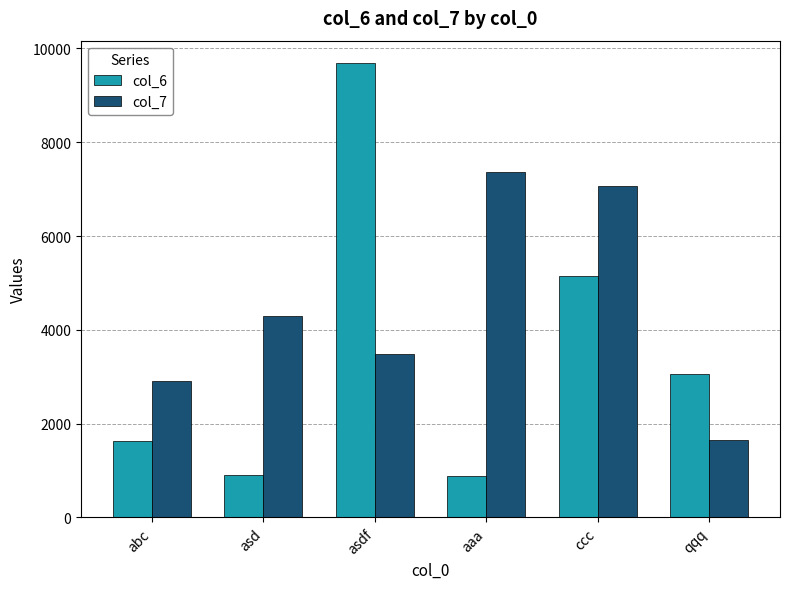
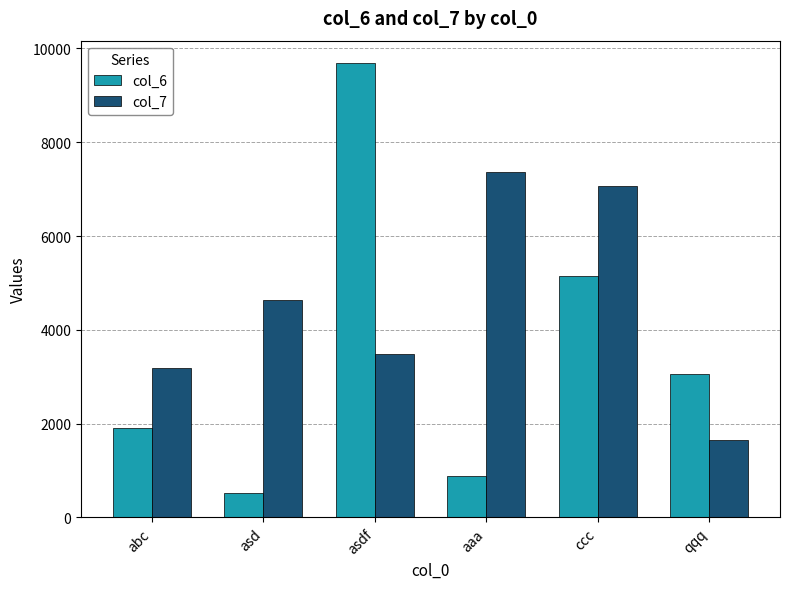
  {
    "col_6": {
-     "abc": 1600,
-     "asd": 900,
+     "abc": 1900,
+     "asd": 500,
      "asdf": 9700,
      "aaa": 900,
      "ccc": 5200,
      "qqq": 3100
    },
    "col_7": {
-     "abc": 2900,
-     "asd": 4300,
+     "abc": 3200,
+     "asd": 4600,
      "asdf": 3500,
      "aaa": 7400,
      "ccc": 7100,
      "qqq": 1700
    }
  }
